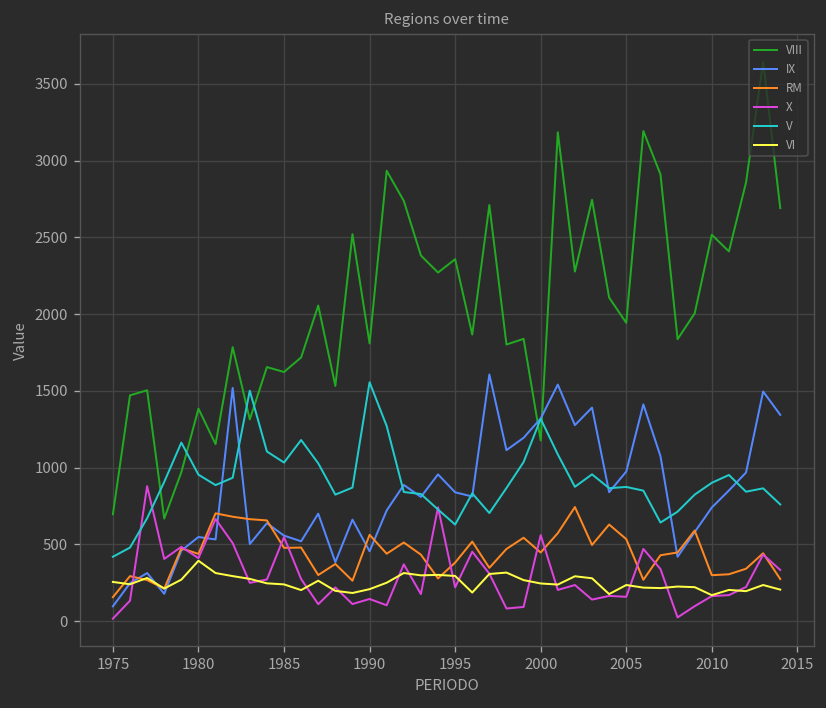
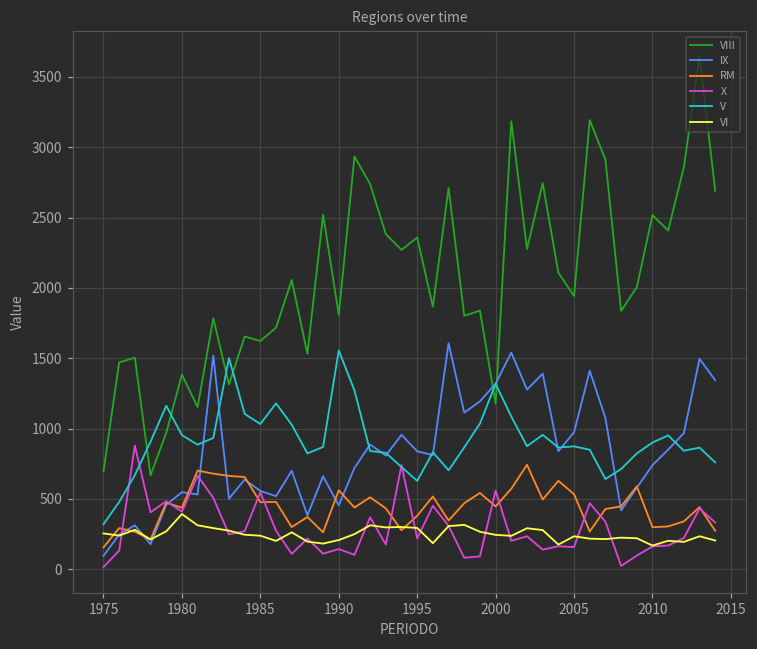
  {
    "VIII": {
      "1975": 700,
      "1980": 1380,
      "1985": 1620,
      "1990": 1810,
      "1995": 2360,
      "2000": 1180,
      "2005": 1940,
      "2010": 2520
    },
    "IX": {
      "1975": 100,
      "1980": 550,
      "1990": 460,
      "1995": 840,
      "2005": 970,
      "2010": 740
    },
    "RM": {
      "1975": 160,
      "1980": 440,
      "1985": 480,
      "1990": 560,
      "1995": 380,
      "2000": 450,
      "2005": 530,
      "2010": 300
    },
    "X": {
      "1975": 20,
      "1990": 140,
      "1995": 220,
      "2000": 560,
      "2005": 160
    },
    "V": {
-     "1975": 420,
+     "1975": 320,
      "1980": 950,
      "1985": 1030,
      "1990": 1560,
      "1995": 630,
      "2005": 870,
      "2010": 900
    },
    "VI": {
      "1975": 260,
      "1985": 240,
      "1990": 210,
      "1995": 290,
      "2000": 250,
      "2005": 240
    }
  }
